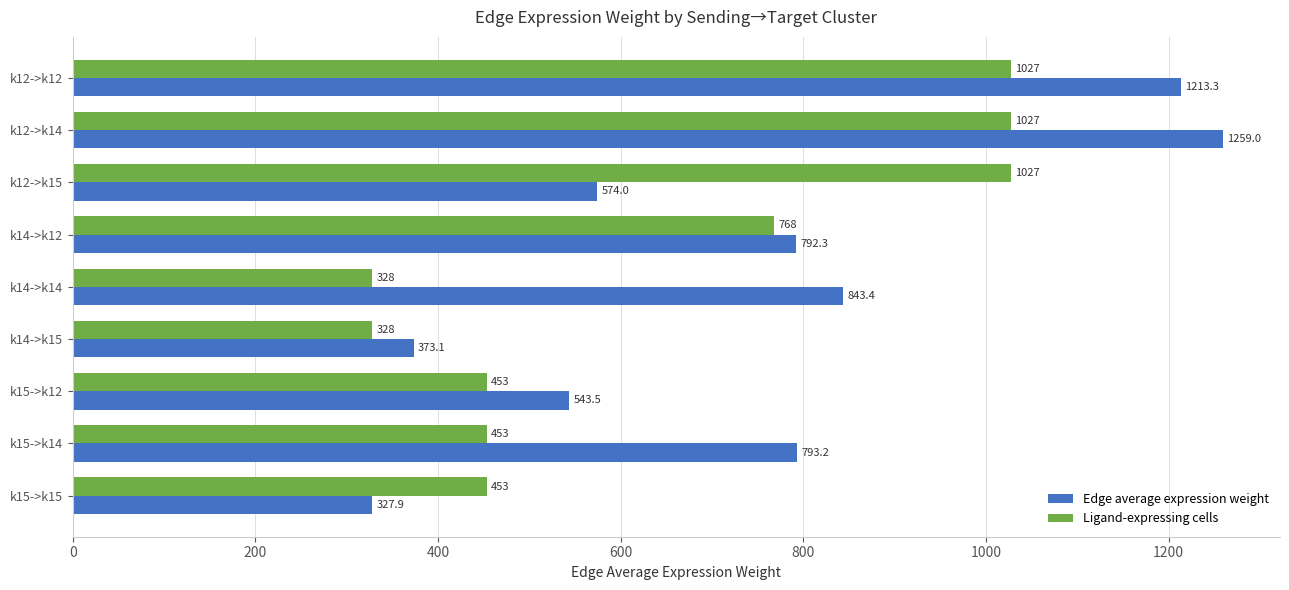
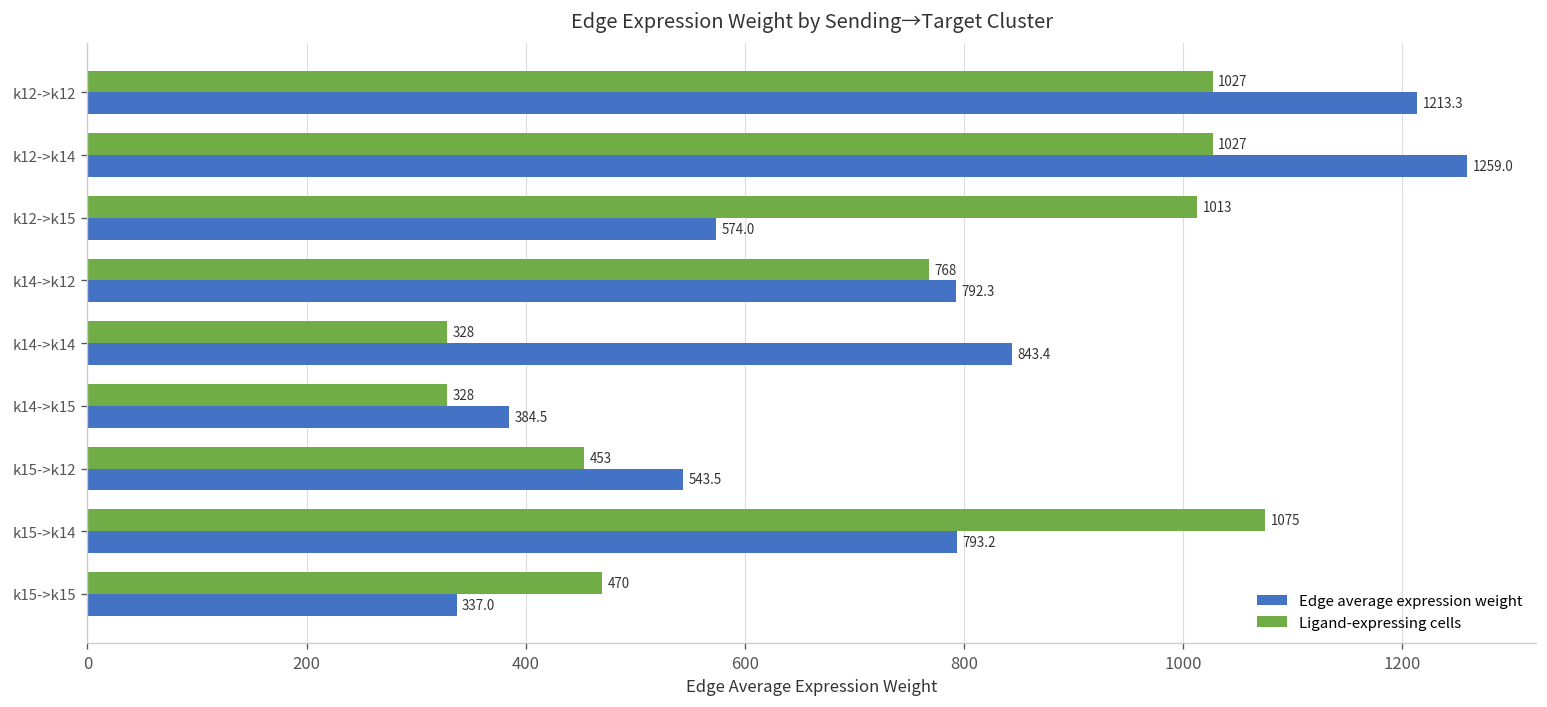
  {
    "Edge average expression weight": {
      "k12->k12": 1213.3,
      "k12->k14": 1259.0,
      "k12->k15": 574.0,
      "k14->k12": 792.3,
      "k14->k14": 843.4,
-     "k14->k15": 373.1,
+     "k14->k15": 384.5,
      "k15->k12": 543.5,
      "k15->k14": 793.2,
-     "k15->k15": 327.9
+     "k15->k15": 337.0
    },
    "Ligand-expressing cells": {
      "k12->k12": 1027,
      "k12->k14": 1027,
-     "k12->k15": 1027,
+     "k12->k15": 1013,
      "k14->k12": 768,
      "k14->k14": 328,
      "k14->k15": 328,
      "k15->k12": 453,
-     "k15->k14": 453,
-     "k15->k15": 453
+     "k15->k14": 1075,
+     "k15->k15": 470
    }
  }
